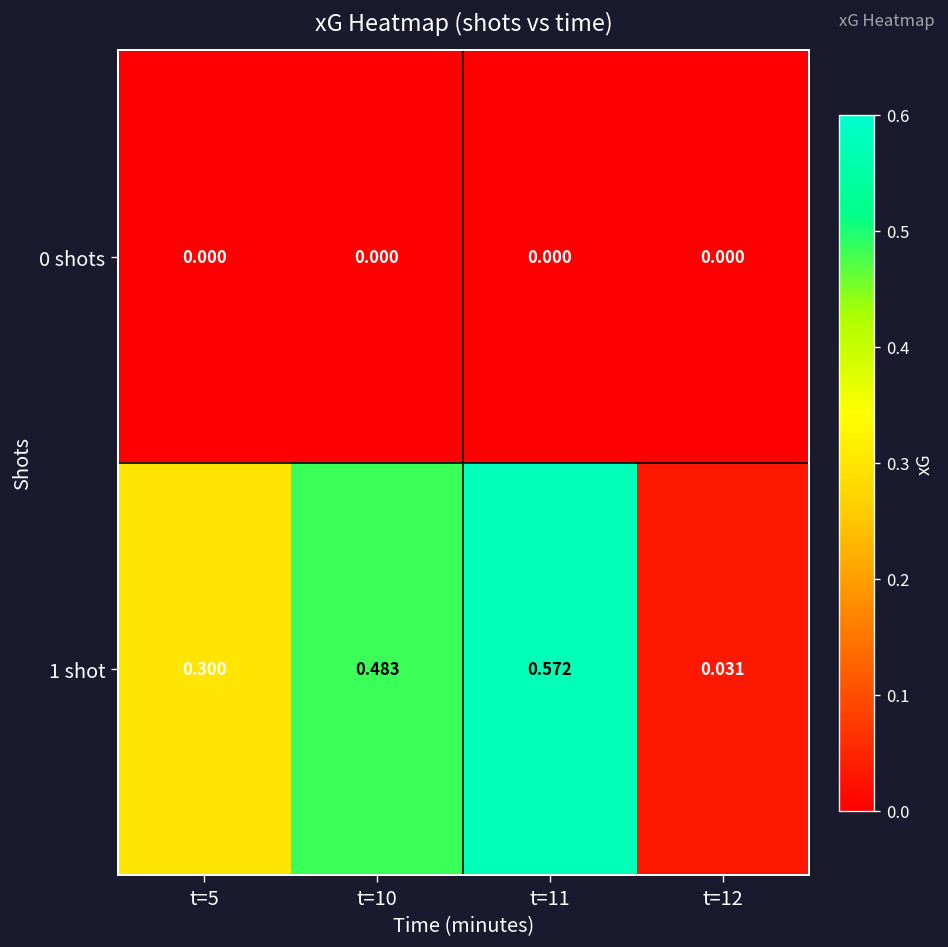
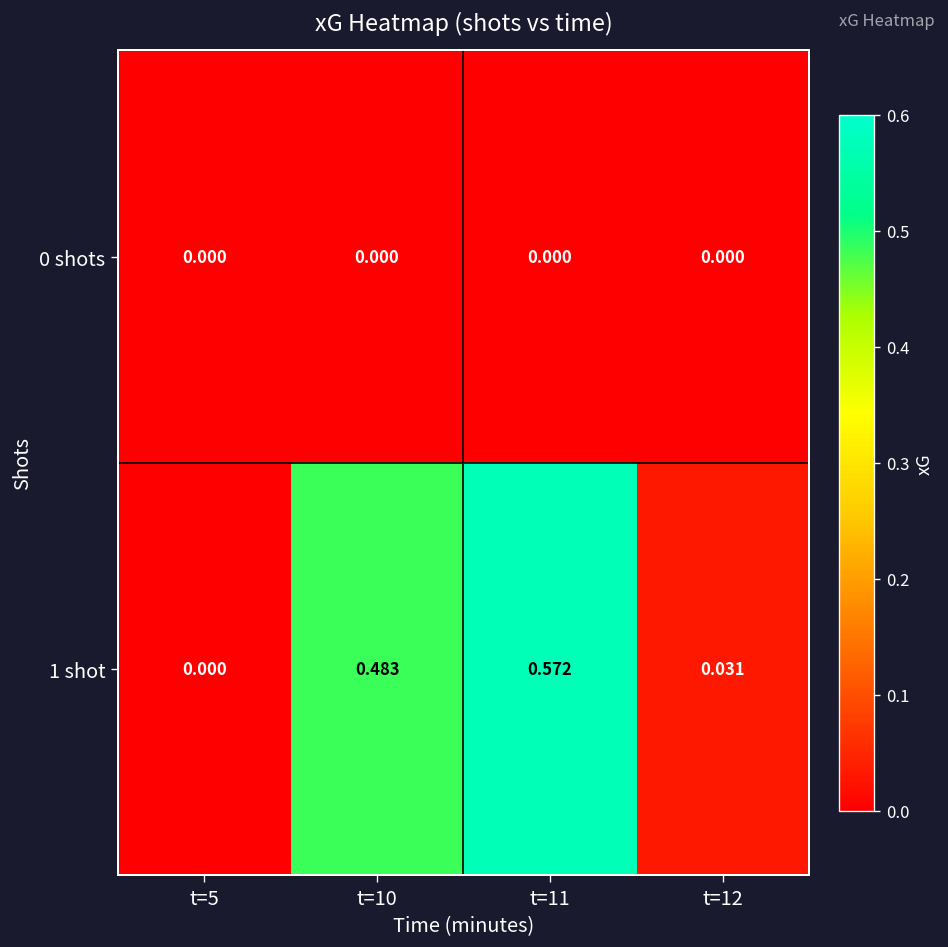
  {
    "0 shots": {
      "t=5": 0.000,
      "t=10": 0.000,
      "t=11": 0.000,
      "t=12": 0.000
    },
    "1 shot": {
-     "t=5": 0.300,
+     "t=5": 0.000,
      "t=10": 0.483,
      "t=11": 0.572,
      "t=12": 0.031
    }
  }
